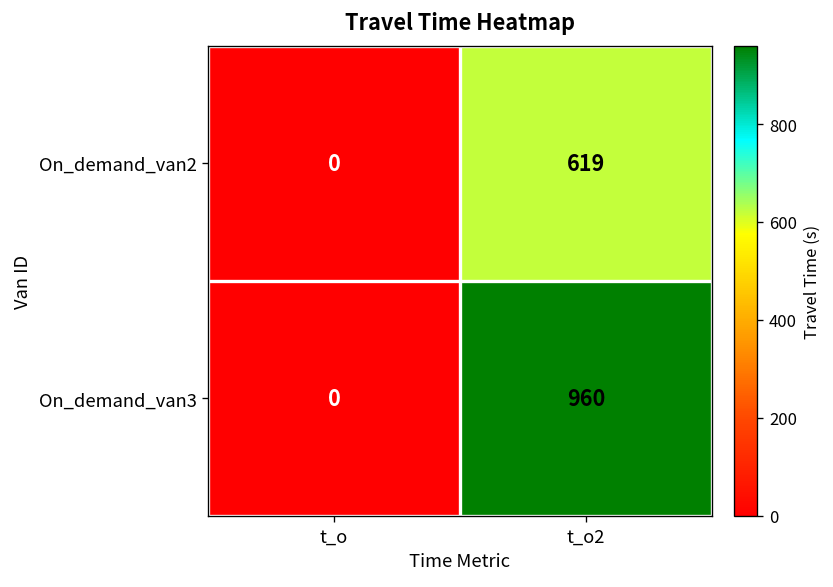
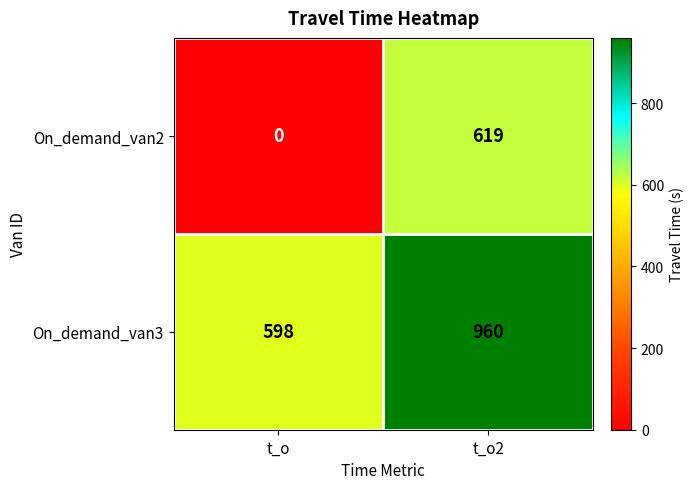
  {
    "On_demand_van2": {
      "t_o": 0,
      "t_o2": 619
    },
    "On_demand_van3": {
-     "t_o": 0,
+     "t_o": 598,
      "t_o2": 960
    }
  }
